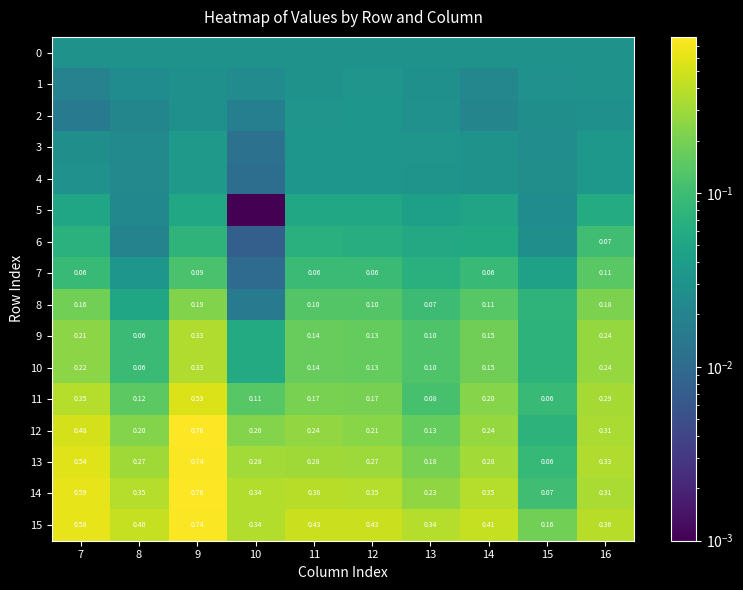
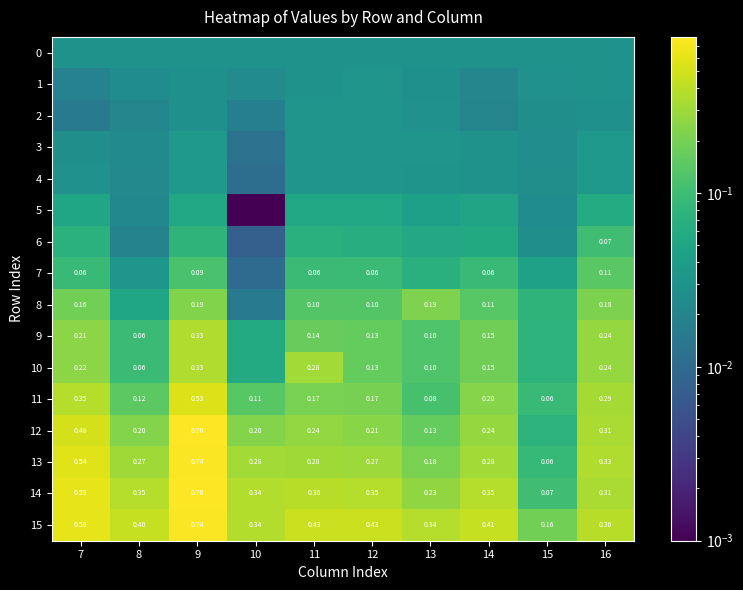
  {
    "6": {
      "16": 0.07
    },
    "7": {
      "7": 0.06,
      "9": 0.09,
      "11": 0.06,
      "12": 0.06,
      "14": 0.06,
      "16": 0.11
    },
    "8": {
      "7": 0.16,
      "9": 0.19,
      "11": 0.10,
      "12": 0.10,
-     "13": 0.07,
+     "13": 0.19,
      "14": 0.11,
      "16": 0.18
    },
    "9": {
      "7": 0.21,
      "8": 0.06,
      "9": 0.33,
      "11": 0.14,
      "12": 0.13,
      "13": 0.10,
      "14": 0.15,
      "16": 0.24
    },
    "10": {
      "7": 0.22,
      "8": 0.06,
      "9": 0.33,
-     "11": 0.14,
+     "11": 0.28,
      "12": 0.13,
      "13": 0.10,
      "14": 0.15,
      "16": 0.24
    },
    "11": {
      "7": 0.35,
      "8": 0.12,
      "9": 0.53,
      "10": 0.11,
      "11": 0.17,
      "12": 0.17,
      "13": 0.08,
      "14": 0.20,
      "15": 0.06,
      "16": 0.29
    },
    "12": {
      "7": 0.48,
      "8": 0.20,
      "9": 0.76,
      "10": 0.20,
      "11": 0.24,
      "12": 0.21,
      "13": 0.13,
      "14": 0.24,
      "16": 0.31
    },
    "13": {
      "7": 0.54,
      "8": 0.27,
      "9": 0.74,
      "10": 0.28,
      "11": 0.28,
      "12": 0.27,
      "13": 0.18,
      "14": 0.28,
      "15": 0.06,
      "16": 0.33
    },
    "14": {
      "7": 0.59,
      "8": 0.35,
      "9": 0.76,
      "10": 0.34,
      "11": 0.36,
      "12": 0.35,
      "13": 0.23,
      "14": 0.35,
      "15": 0.07,
      "16": 0.31
    },
    "15": {
      "7": 0.58,
      "8": 0.40,
      "9": 0.74,
      "10": 0.34,
      "11": 0.43,
      "12": 0.43,
      "13": 0.34,
      "14": 0.41,
      "15": 0.16,
      "16": 0.36
    }
  }
